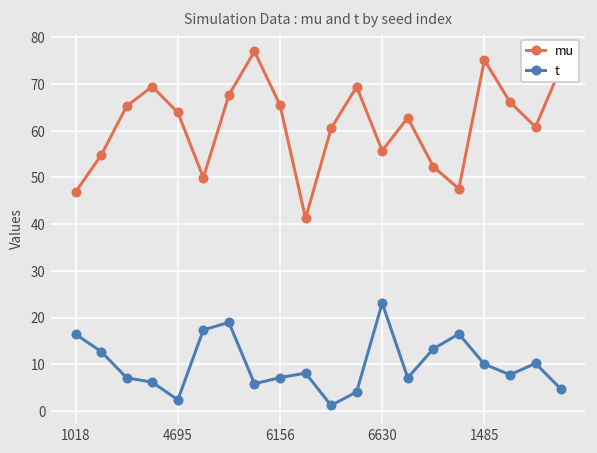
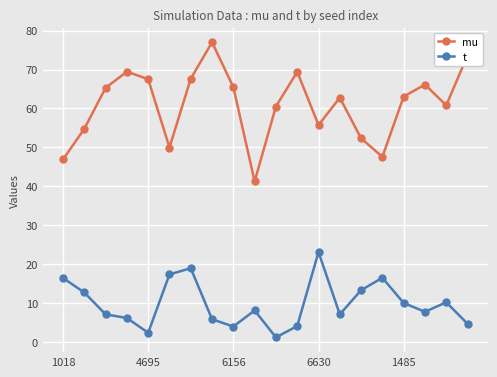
  {
    "mu": {
      "1018": 47,
-     "4695": 64,
+     "4695": 67,
      "6156": 65,
      "6630": 56,
-     "1485": 75
+     "1485": 63
    },
    "t": {
      "1018": 16,
      "4695": 2,
-     "6156": 7,
+     "6156": 4,
      "6630": 23,
      "1485": 10
    }
  }
